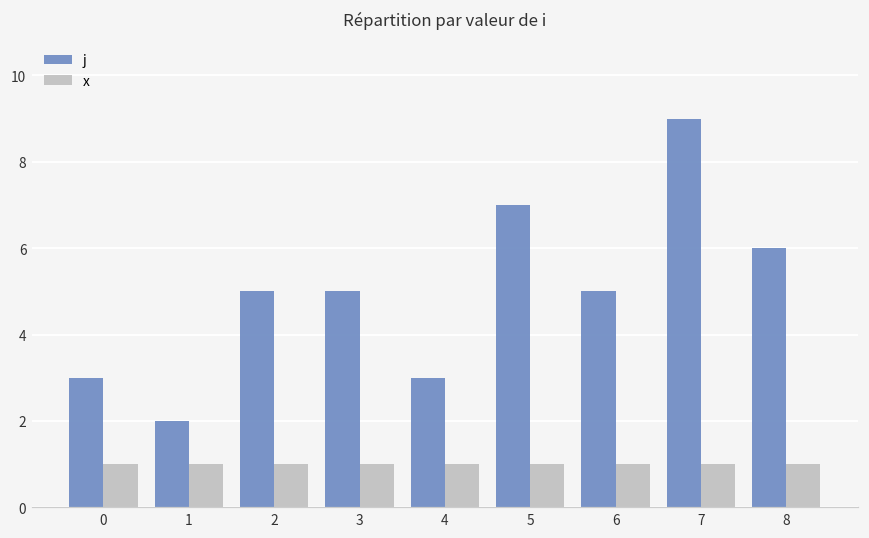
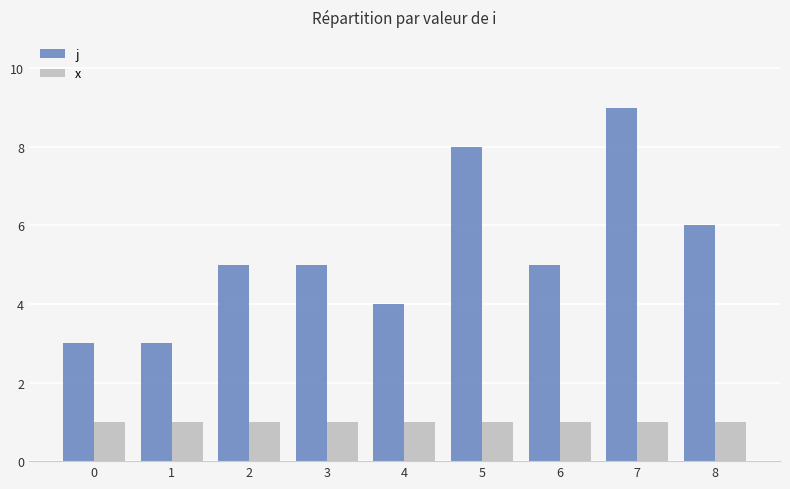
  {
    "j": {
      "0": 3,
-     "1": 2,
+     "1": 3,
      "2": 5,
      "3": 5,
-     "4": 3,
-     "5": 7,
+     "4": 4,
+     "5": 8,
      "6": 5,
      "7": 9,
      "8": 6
    },
    "x": {
      "0": 1,
      "1": 1,
      "2": 1,
      "3": 1,
      "4": 1,
      "5": 1,
      "6": 1,
      "7": 1,
      "8": 1
    }
  }
